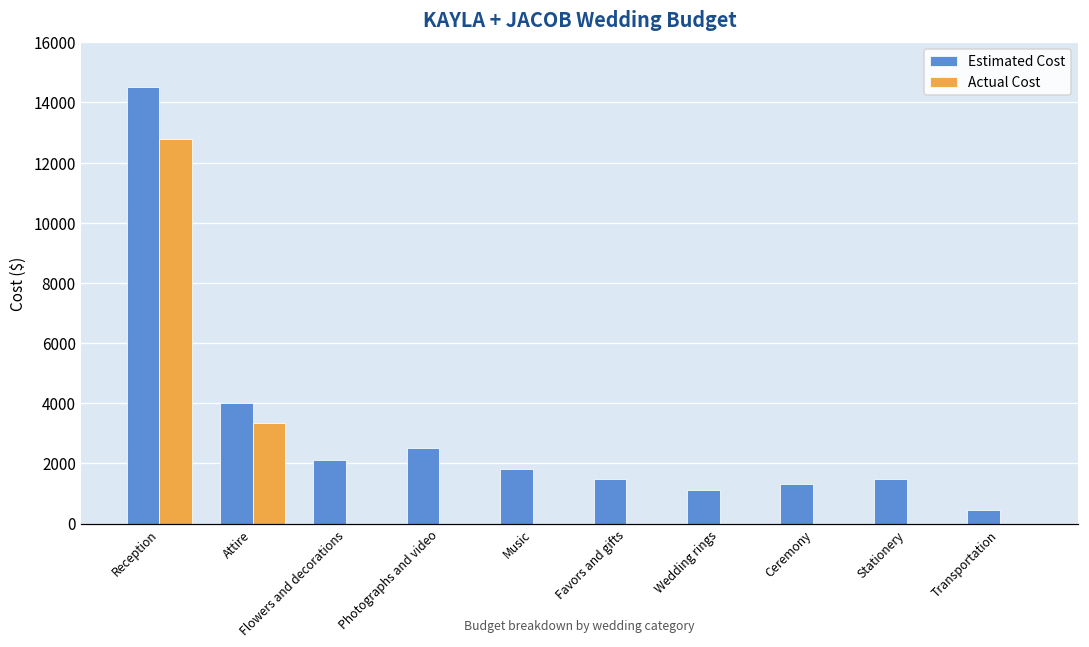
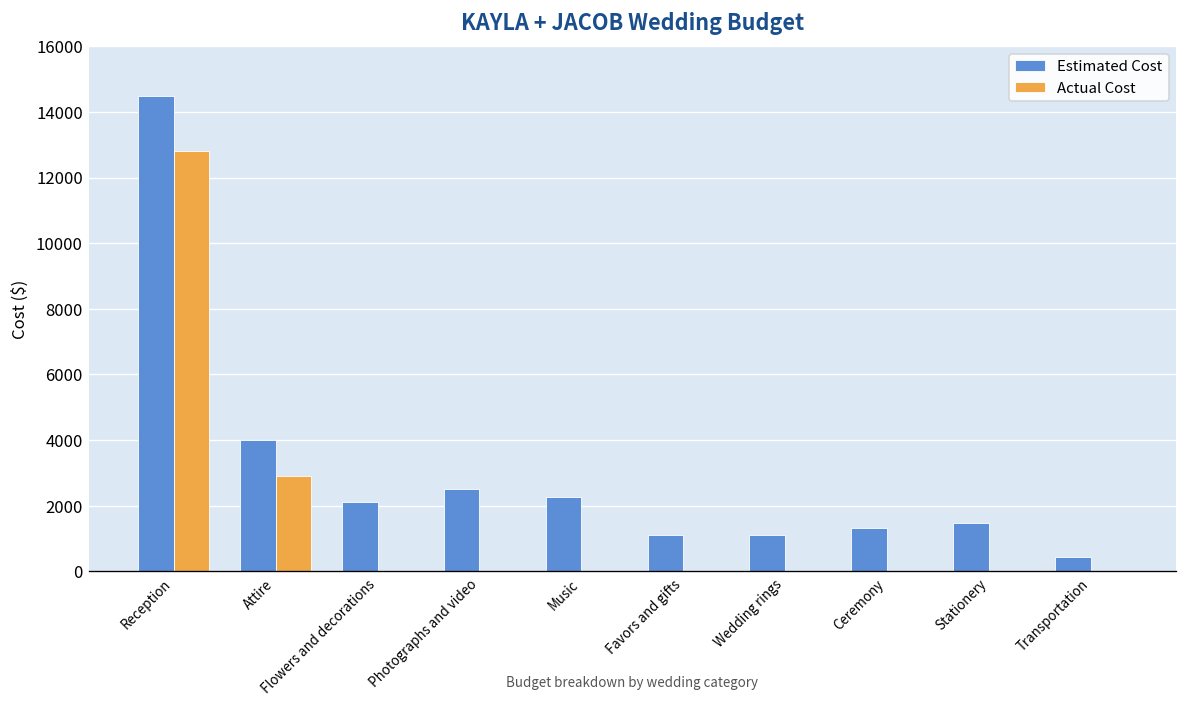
  {
    "Estimated Cost": {
      "Reception": 14500,
      "Attire": 4000,
      "Flowers and decorations": 2100,
      "Photographs and video": 2500,
-     "Music": 1800,
-     "Favors and gifts": 1500,
+     "Music": 2300,
+     "Favors and gifts": 1100,
      "Wedding rings": 1100,
      "Ceremony": 1300,
      "Stationery": 1500,
      "Transportation": 500
    },
    "Actual Cost": {
      "Reception": 12800,
-     "Attire": 3300,
+     "Attire": 2900,
      "Flowers and decorations": 0,
      "Photographs and video": 0,
      "Music": 0,
      "Favors and gifts": 0,
      "Wedding rings": 0,
      "Ceremony": 0,
      "Stationery": 0,
      "Transportation": 0
    }
  }
